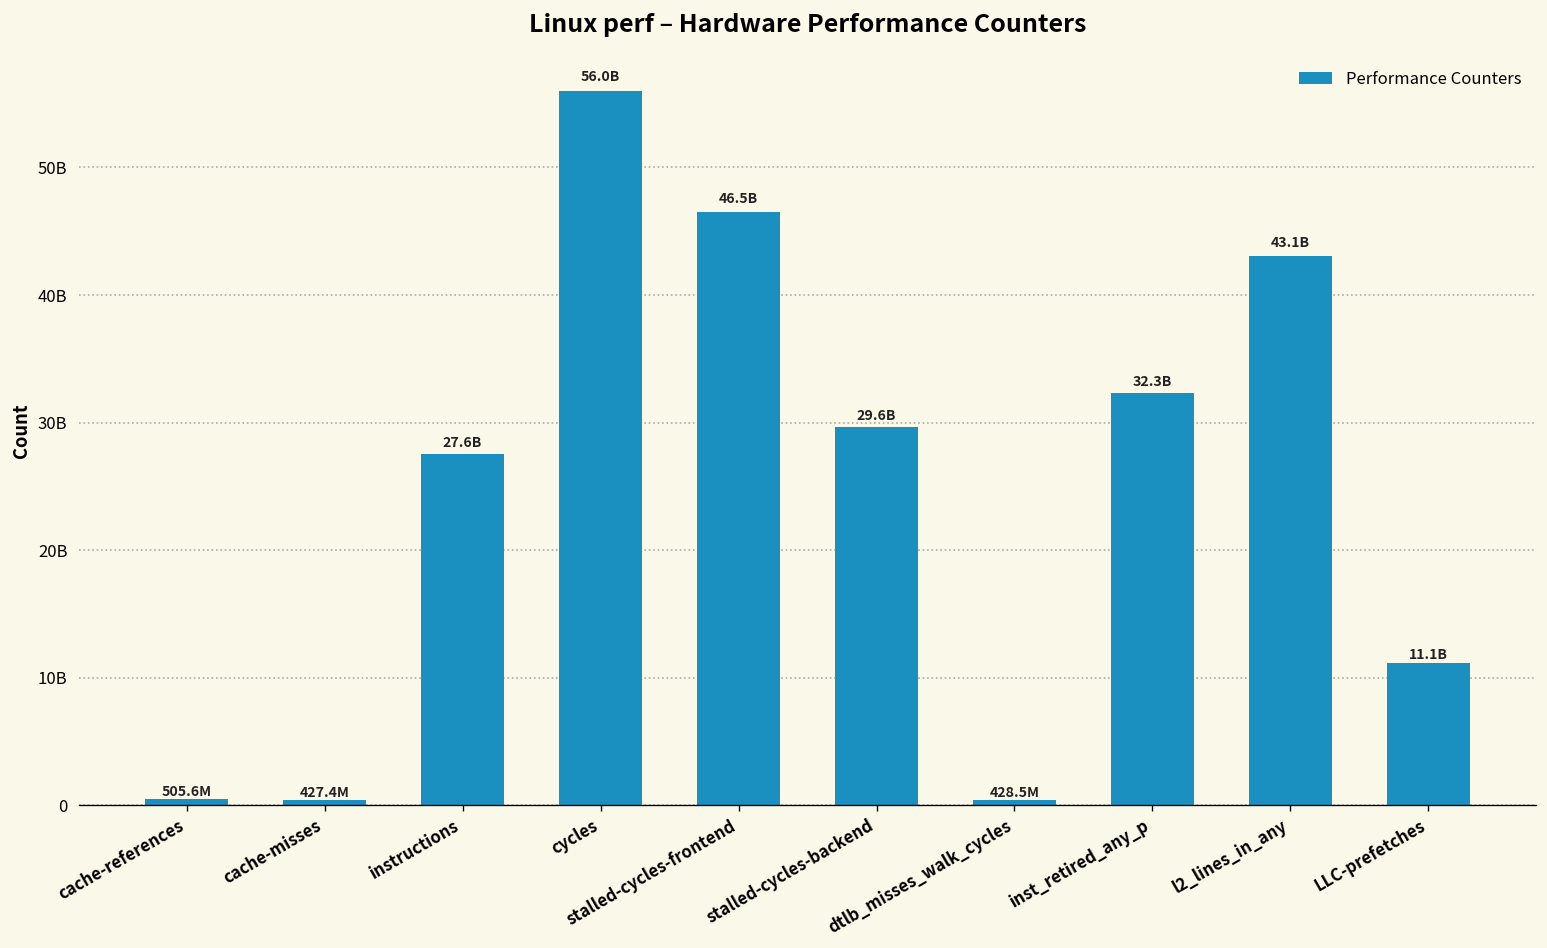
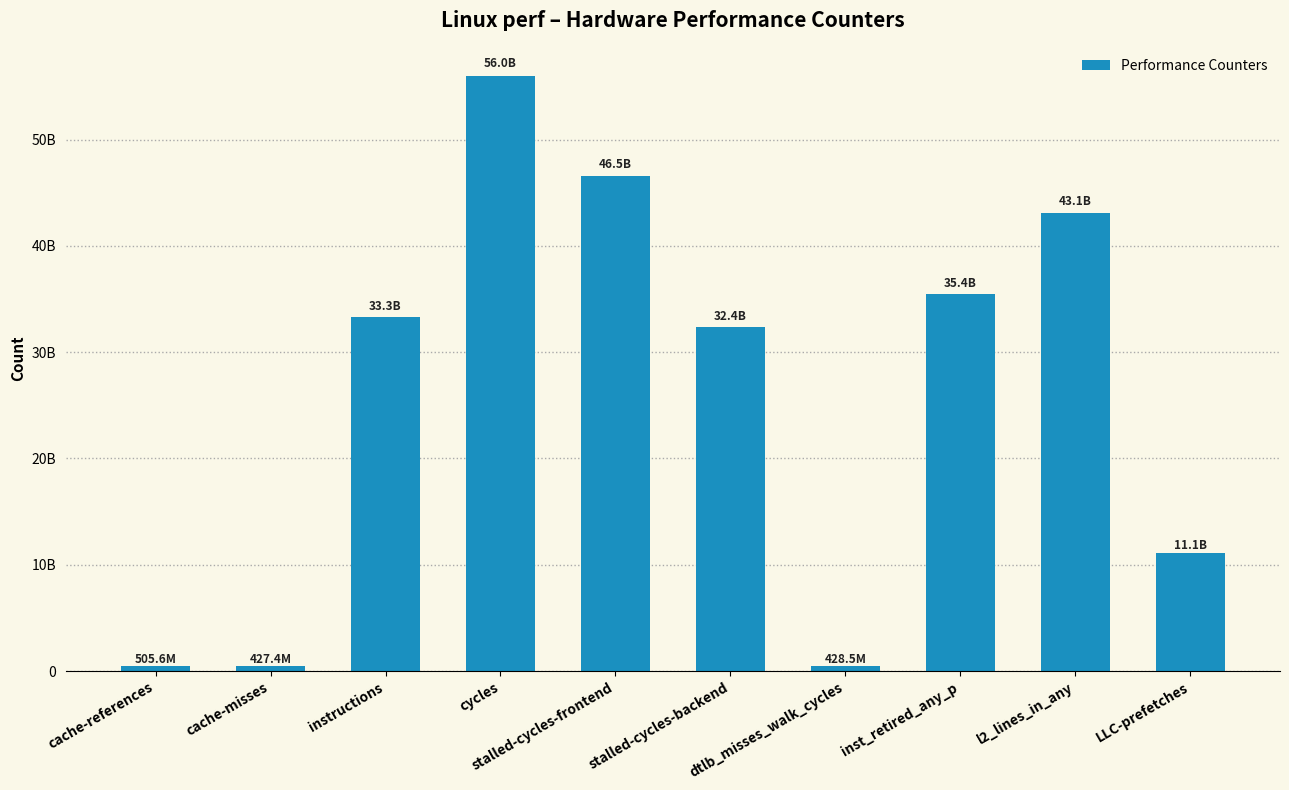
  {
    "cache-references": "505.6M",
    "cache-misses": "427.4M",
-   "instructions": "27.6B",
+   "instructions": "33.3B",
    "cycles": "56.0B",
    "stalled-cycles-frontend": "46.5B",
-   "stalled-cycles-backend": "29.6B",
+   "stalled-cycles-backend": "32.4B",
    "dtlb_misses_walk_cycles": "428.5M",
-   "inst_retired_any_p": "32.3B",
+   "inst_retired_any_p": "35.4B",
    "l2_lines_in_any": "43.1B",
    "LLC-prefetches": "11.1B"
  }
